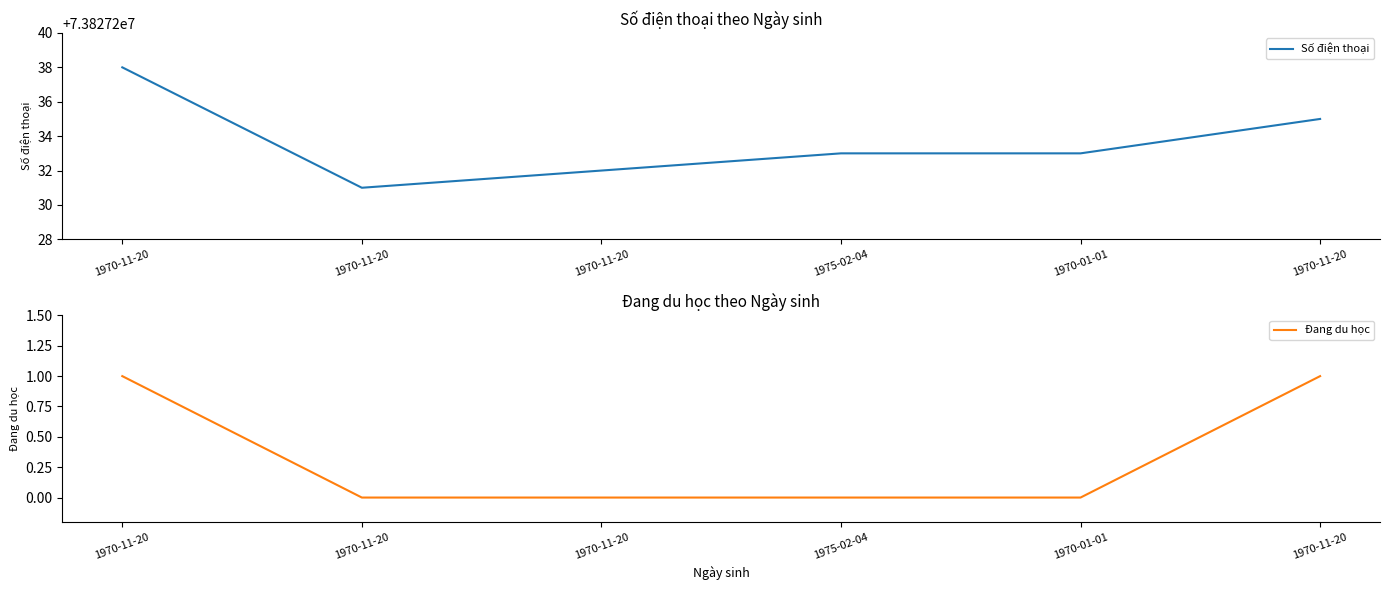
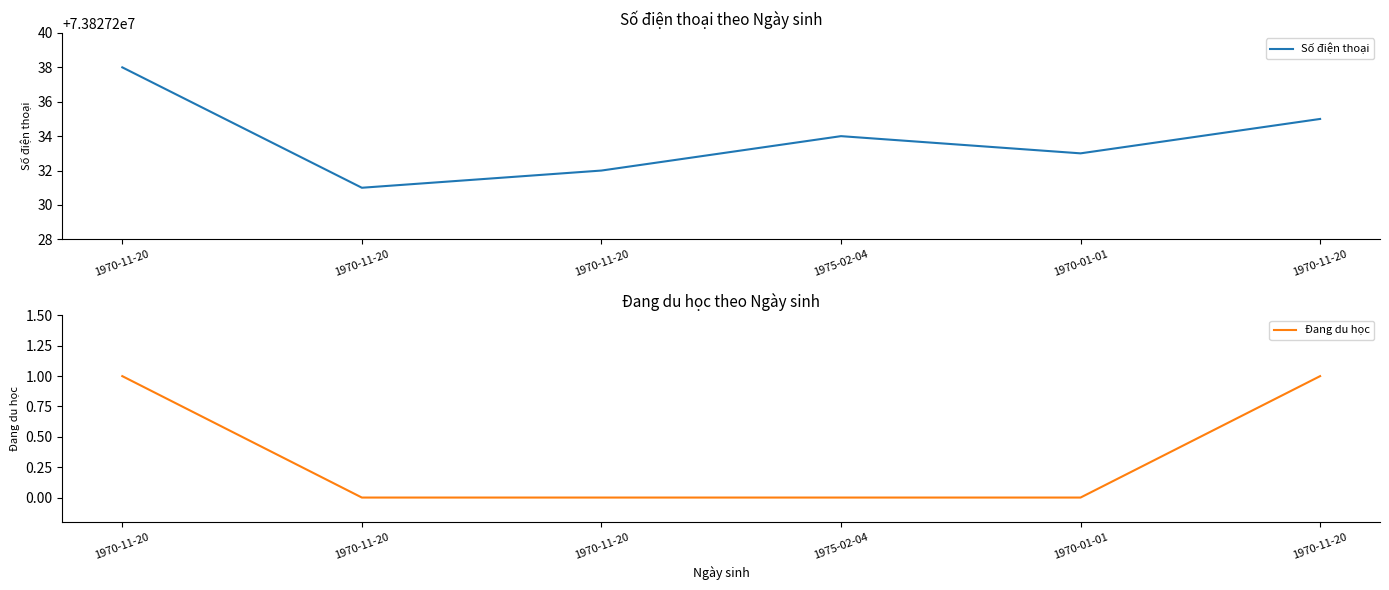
  {
    "Số điện thoại theo Ngày sinh": {
-     "1975-02-04": 73827233,
+     "1975-02-04": 73827234,
      "1970-01-01": 73827233
    },
    "Đang du học theo Ngày sinh": {
      "1975-02-04": 0.00,
      "1970-01-01": 0.00
    }
  }
